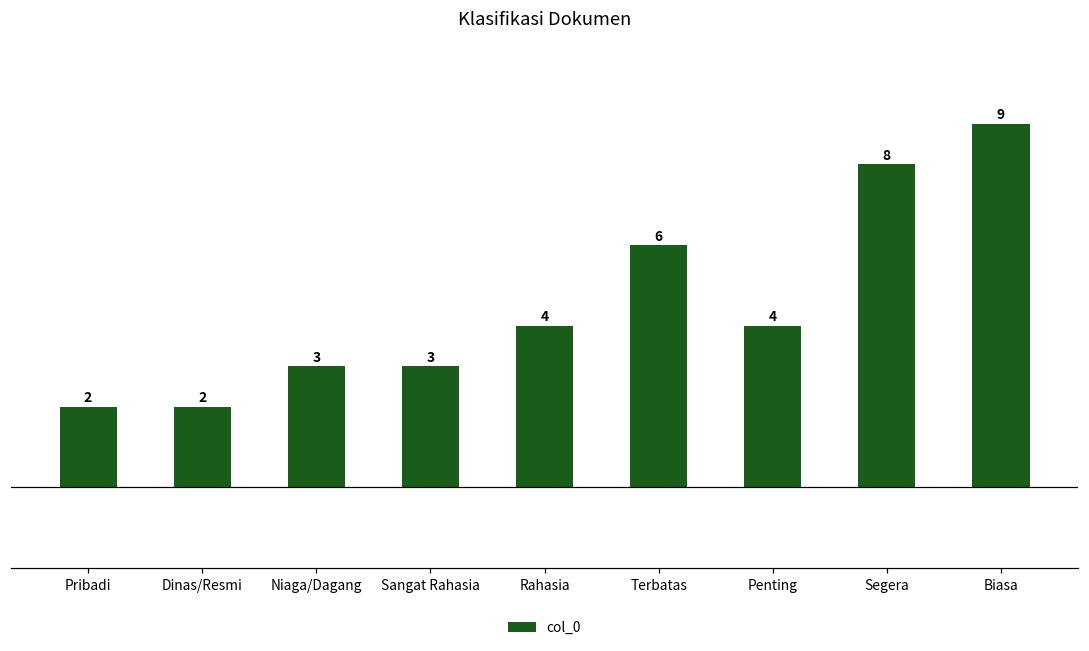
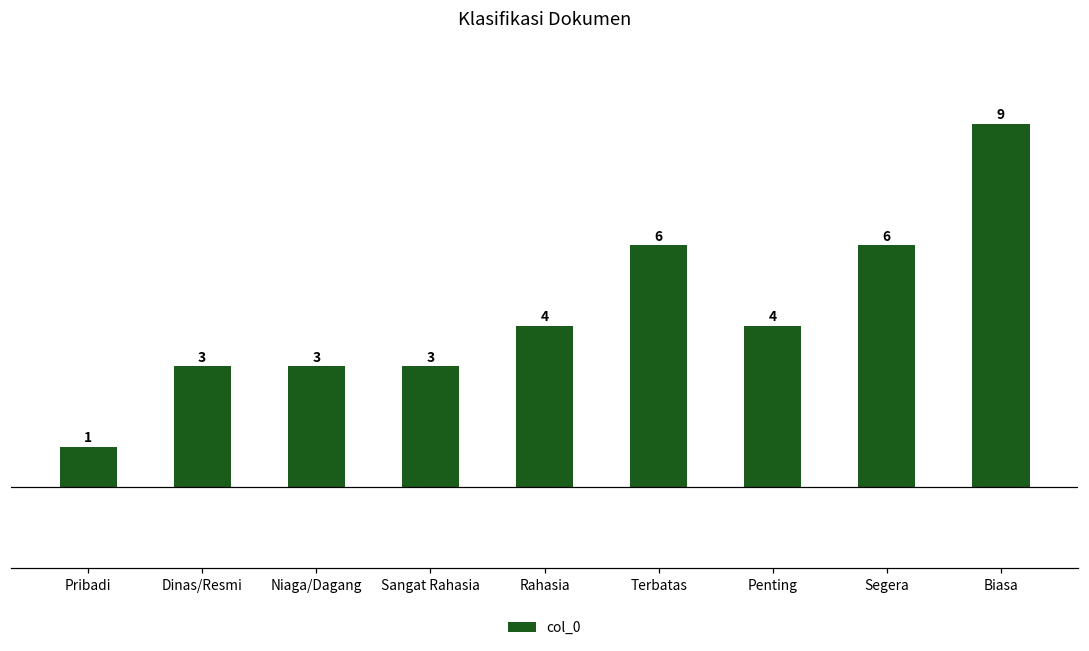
  {
-   "Pribadi": 2,
-   "Dinas/Resmi": 2,
+   "Pribadi": 1,
+   "Dinas/Resmi": 3,
    "Niaga/Dagang": 3,
    "Sangat Rahasia": 3,
    "Rahasia": 4,
    "Terbatas": 6,
    "Penting": 4,
-   "Segera": 8,
+   "Segera": 6,
    "Biasa": 9
  }
